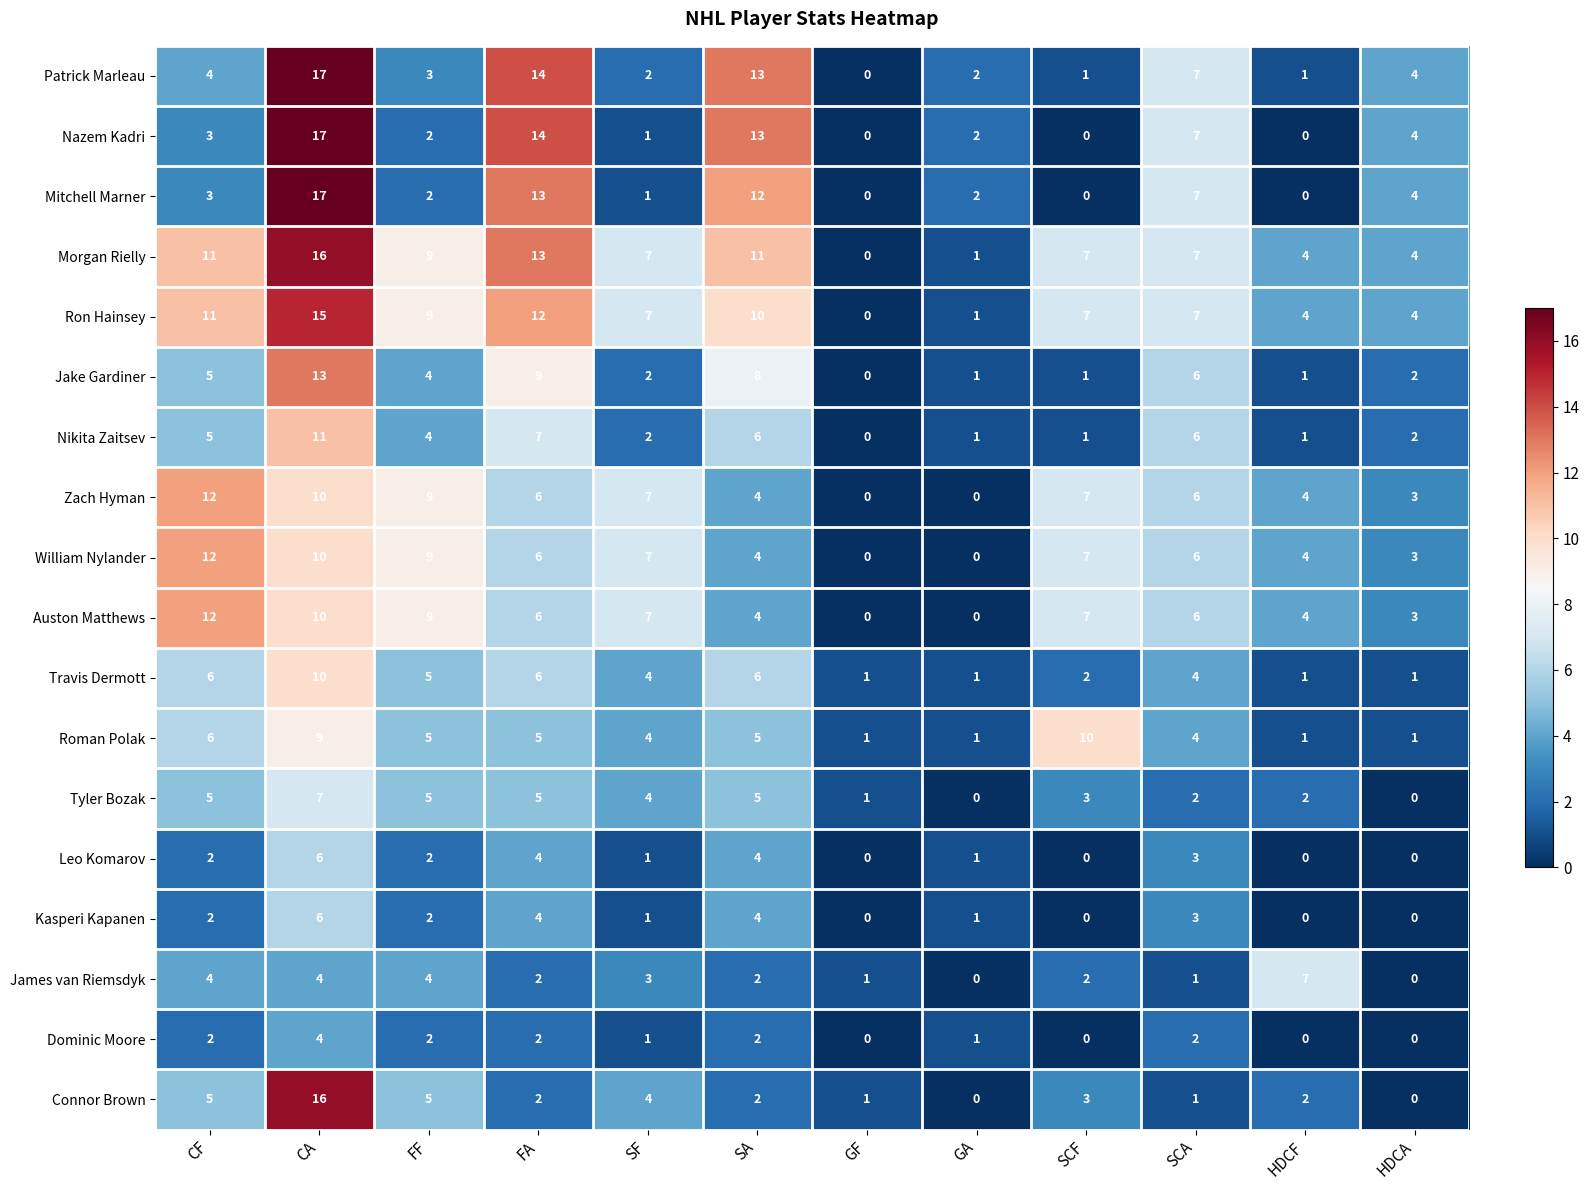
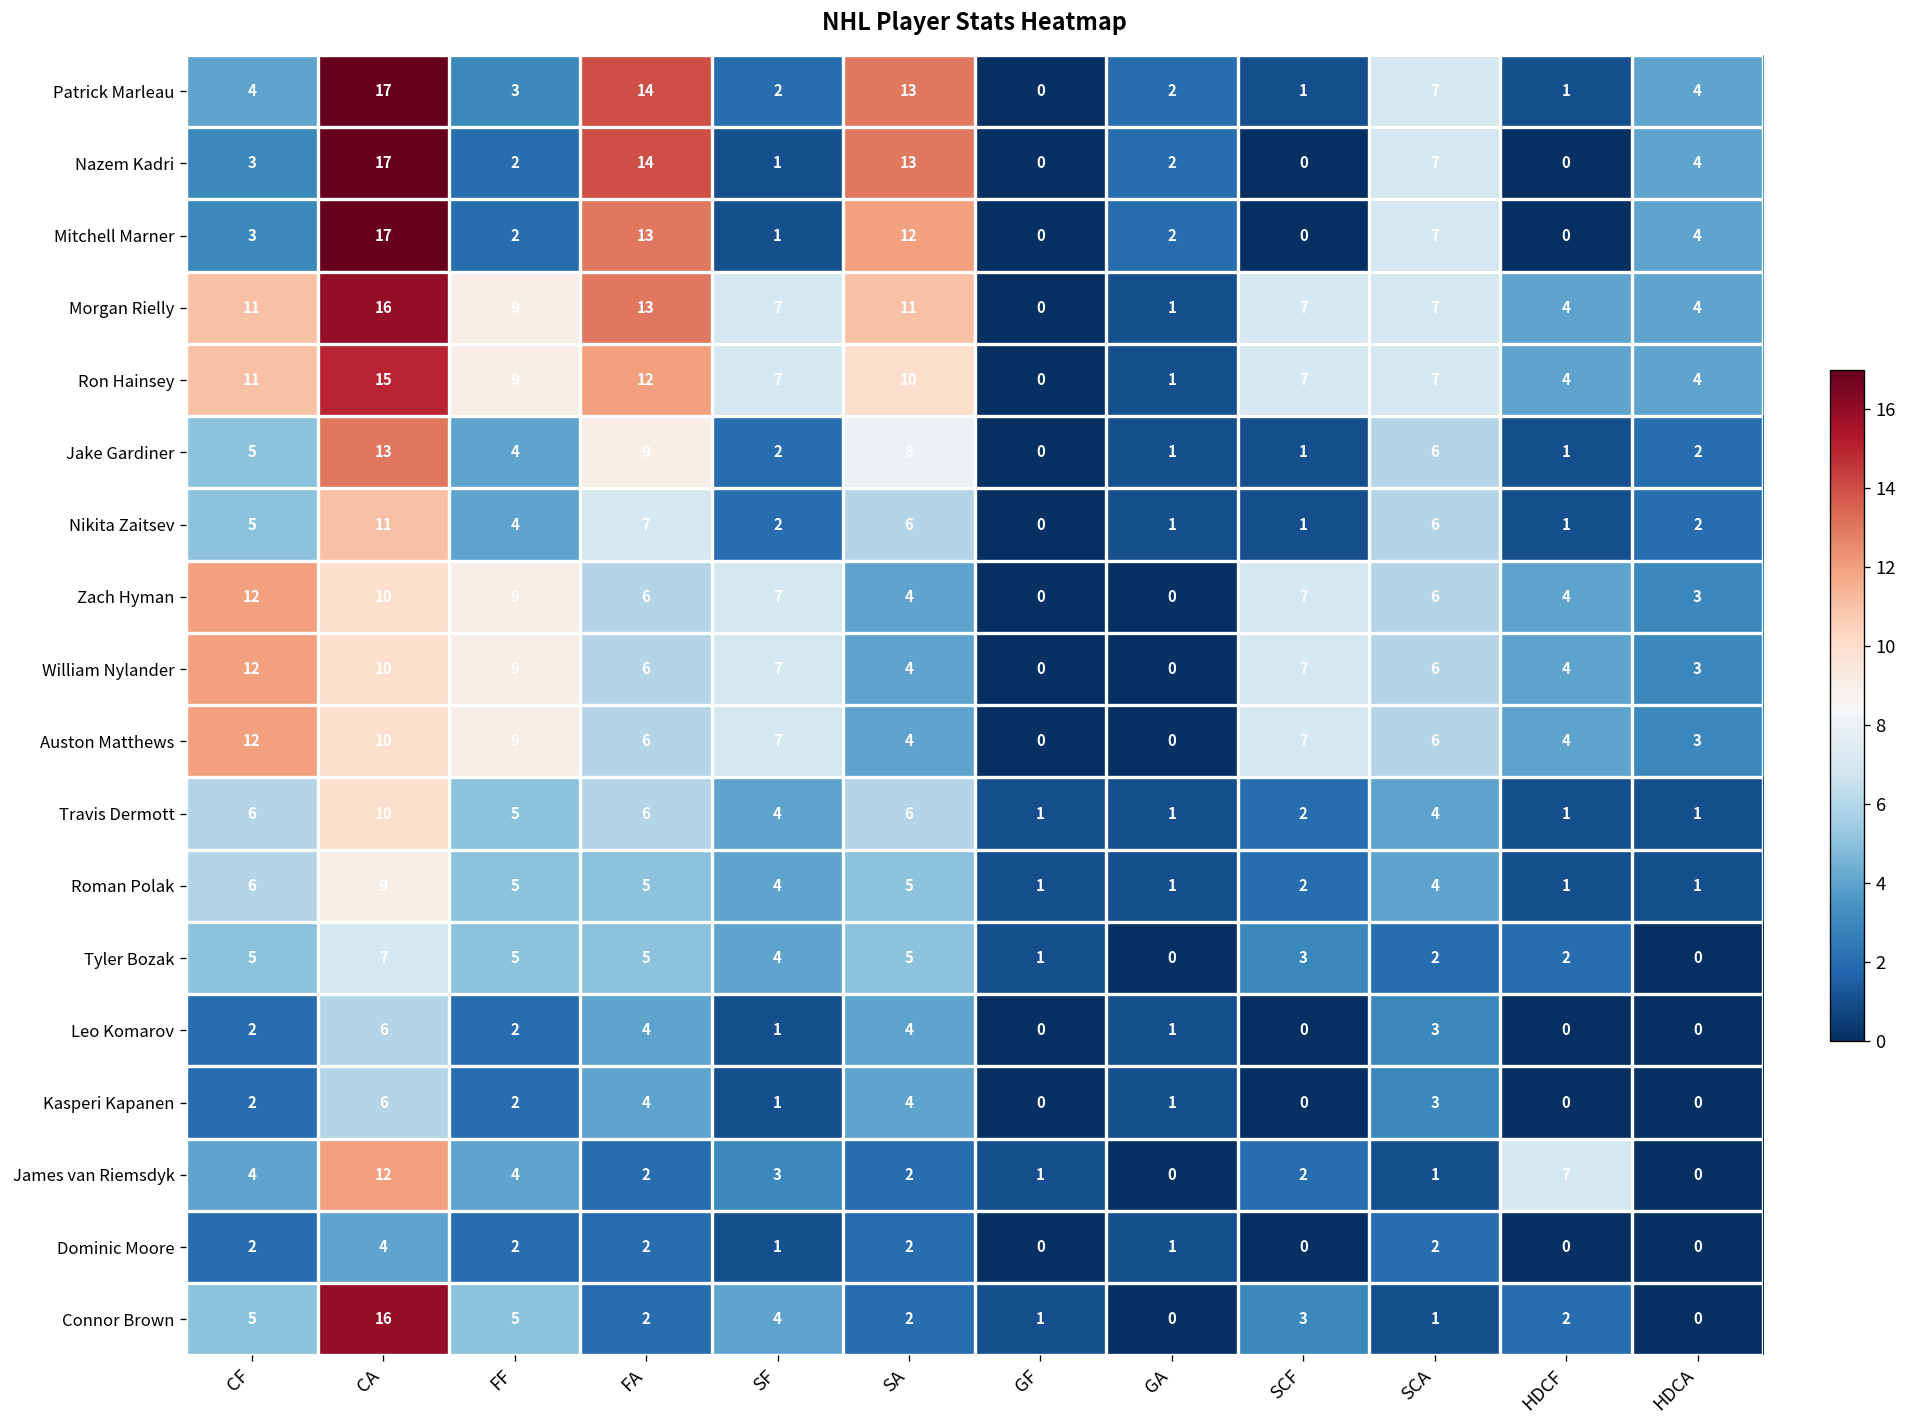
  {
    "Patrick Marleau": {
      "CF": 4,
      "CA": 17,
      "FF": 3,
      "FA": 14,
      "SF": 2,
      "SA": 13,
      "GF": 0,
      "GA": 2,
      "SCF": 1,
      "HDCF": 1,
      "HDCA": 4
    },
    "Nazem Kadri": {
      "CF": 3,
      "CA": 17,
      "FF": 2,
      "FA": 14,
      "SF": 1,
      "SA": 13,
      "GF": 0,
      "GA": 2,
      "SCF": 0,
      "HDCF": 0,
      "HDCA": 4
    },
    "Mitchell Marner": {
      "CF": 3,
      "CA": 17,
      "FF": 2,
      "FA": 13,
      "SF": 1,
      "SA": 12,
      "GF": 0,
      "GA": 2,
      "SCF": 0,
      "HDCF": 0,
      "HDCA": 4
    },
    "Morgan Rielly": {
      "CF": 11,
      "CA": 16,
      "FA": 13,
      "SA": 11,
      "GF": 0,
      "GA": 1,
      "HDCF": 4,
      "HDCA": 4
    },
    "Ron Hainsey": {
      "CF": 11,
      "CA": 15,
      "FA": 12,
      "SA": 10,
      "GF": 0,
      "GA": 1,
      "HDCF": 4,
      "HDCA": 4
    },
    "Jake Gardiner": {
      "CF": 5,
      "CA": 13,
      "FF": 4,
      "SF": 2,
      "GF": 0,
      "GA": 1,
      "SCF": 1,
      "SCA": 6,
      "HDCF": 1,
      "HDCA": 2
    },
    "Nikita Zaitsev": {
      "CF": 5,
      "CA": 11,
      "FF": 4,
      "SF": 2,
      "SA": 6,
      "GF": 0,
      "GA": 1,
      "SCF": 1,
      "SCA": 6,
      "HDCF": 1,
      "HDCA": 2
    },
    "Zach Hyman": {
      "CF": 12,
      "CA": 10,
      "FA": 6,
      "SA": 4,
      "GF": 0,
      "GA": 0,
      "SCA": 6,
      "HDCF": 4,
      "HDCA": 3
    },
    "William Nylander": {
      "CF": 12,
      "CA": 10,
      "FA": 6,
      "SA": 4,
      "GF": 0,
      "GA": 0,
      "SCA": 6,
      "HDCF": 4,
      "HDCA": 3
    },
    "Auston Matthews": {
      "CF": 12,
      "CA": 10,
      "FA": 6,
      "SA": 4,
      "GF": 0,
      "GA": 0,
      "SCA": 6,
      "HDCF": 4,
      "HDCA": 3
    },
    "Travis Dermott": {
      "CF": 6,
      "CA": 10,
      "FF": 5,
      "FA": 6,
      "SF": 4,
      "SA": 6,
      "GF": 1,
      "GA": 1,
      "SCF": 2,
      "SCA": 4,
      "HDCF": 1,
      "HDCA": 1
    },
    "Roman Polak": {
      "CF": 6,
      "FF": 5,
      "FA": 5,
      "SF": 4,
      "SA": 5,
      "GF": 1,
      "GA": 1,
-     "SCF": 10,
+     "SCF": 2,
      "SCA": 4,
      "HDCF": 1,
      "HDCA": 1
    },
    "Tyler Bozak": {
      "CF": 5,
      "FF": 5,
      "FA": 5,
      "SF": 4,
      "SA": 5,
      "GF": 1,
      "GA": 0,
      "SCF": 3,
      "SCA": 2,
      "HDCF": 2,
      "HDCA": 0
    },
    "Leo Komarov": {
      "CF": 2,
      "CA": 6,
      "FF": 2,
      "FA": 4,
      "SF": 1,
      "SA": 4,
      "GF": 0,
      "GA": 1,
      "SCF": 0,
      "SCA": 3,
      "HDCF": 0,
      "HDCA": 0
    },
    "Kasperi Kapanen": {
      "CF": 2,
      "CA": 6,
      "FF": 2,
      "FA": 4,
      "SF": 1,
      "SA": 4,
      "GF": 0,
      "GA": 1,
      "SCF": 0,
      "SCA": 3,
      "HDCF": 0,
      "HDCA": 0
    },
    "James van Riemsdyk": {
      "CF": 4,
-     "CA": 4,
+     "CA": 12,
      "FF": 4,
      "FA": 2,
      "SF": 3,
      "SA": 2,
      "GF": 1,
      "GA": 0,
      "SCF": 2,
      "SCA": 1,
      "HDCA": 0
    },
    "Dominic Moore": {
      "CF": 2,
      "CA": 4,
      "FF": 2,
      "FA": 2,
      "SF": 1,
      "SA": 2,
      "GF": 0,
      "GA": 1,
      "SCF": 0,
      "SCA": 2,
      "HDCF": 0,
      "HDCA": 0
    },
    "Connor Brown": {
      "CF": 5,
      "CA": 16,
      "FF": 5,
      "FA": 2,
      "SF": 4,
      "SA": 2,
      "GF": 1,
      "GA": 0,
      "SCF": 3,
      "SCA": 1,
      "HDCF": 2,
      "HDCA": 0
    }
  }
